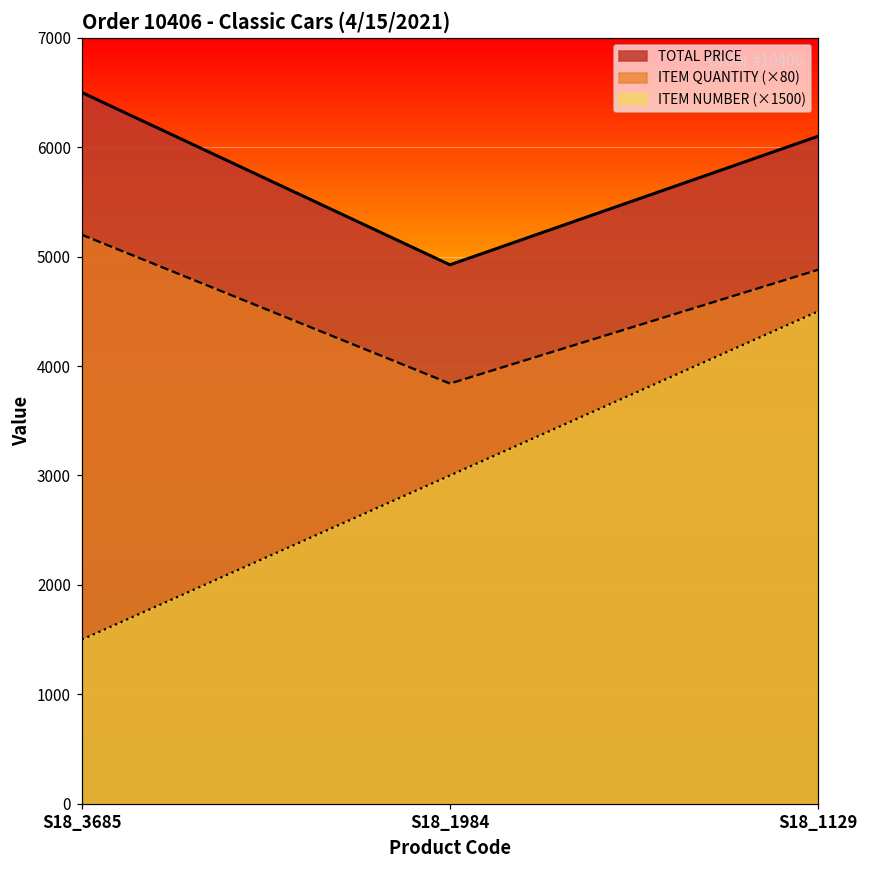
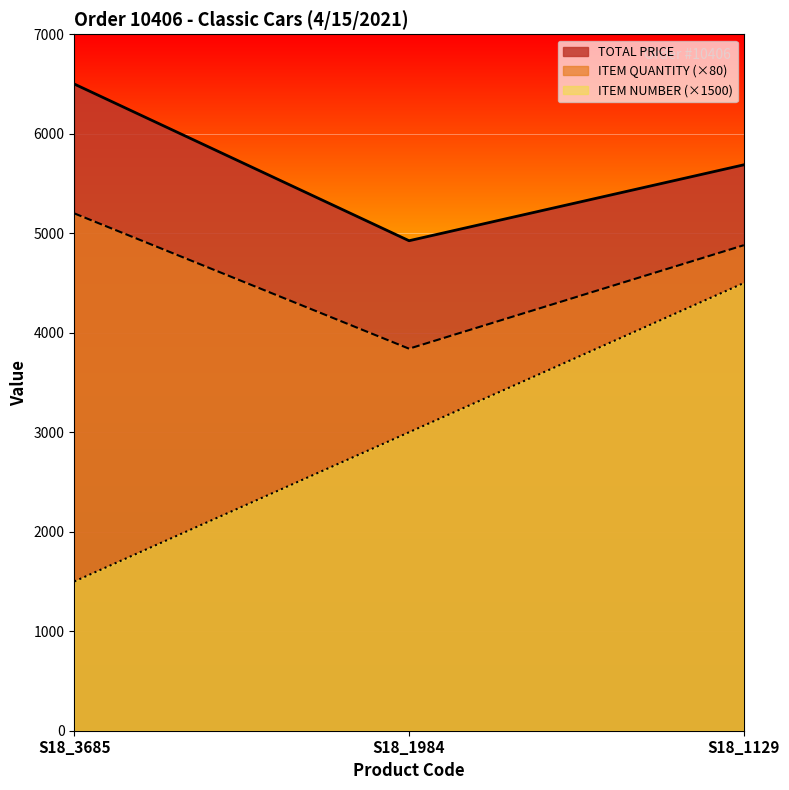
  {
    "TOTAL PRICE": {
      "S18_3685": 6500,
      "S18_1984": 4900,
-     "S18_1129": 6100
+     "S18_1129": 5700
    },
    "ITEM QUANTITY (×80)": {
      "S18_3685": 5200,
      "S18_1984": 3800,
      "S18_1129": 4900
    },
    "ITEM NUMBER (×1500)": {
      "S18_3685": 1500,
      "S18_1984": 3000,
      "S18_1129": 4500
    }
  }
